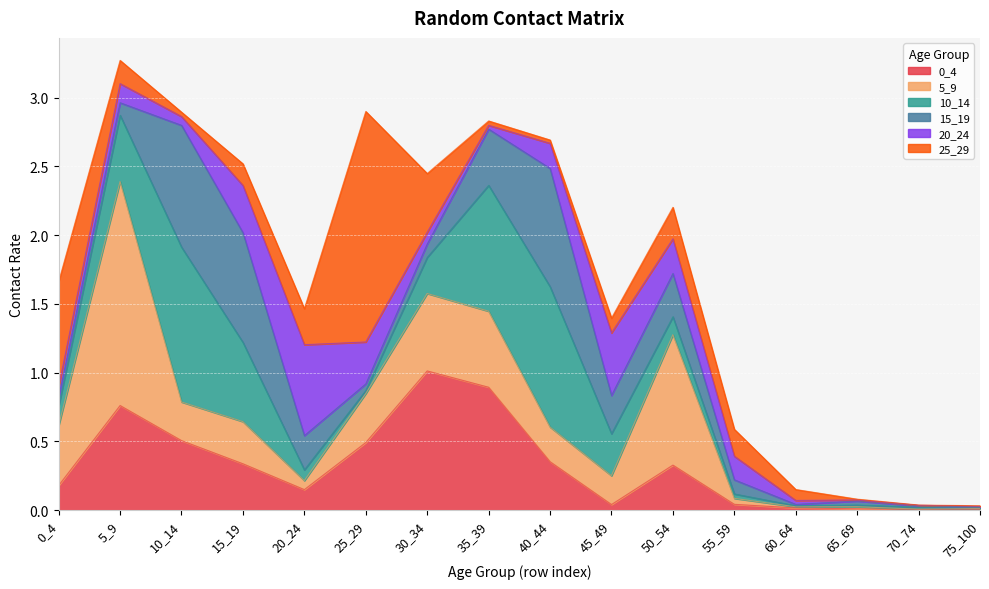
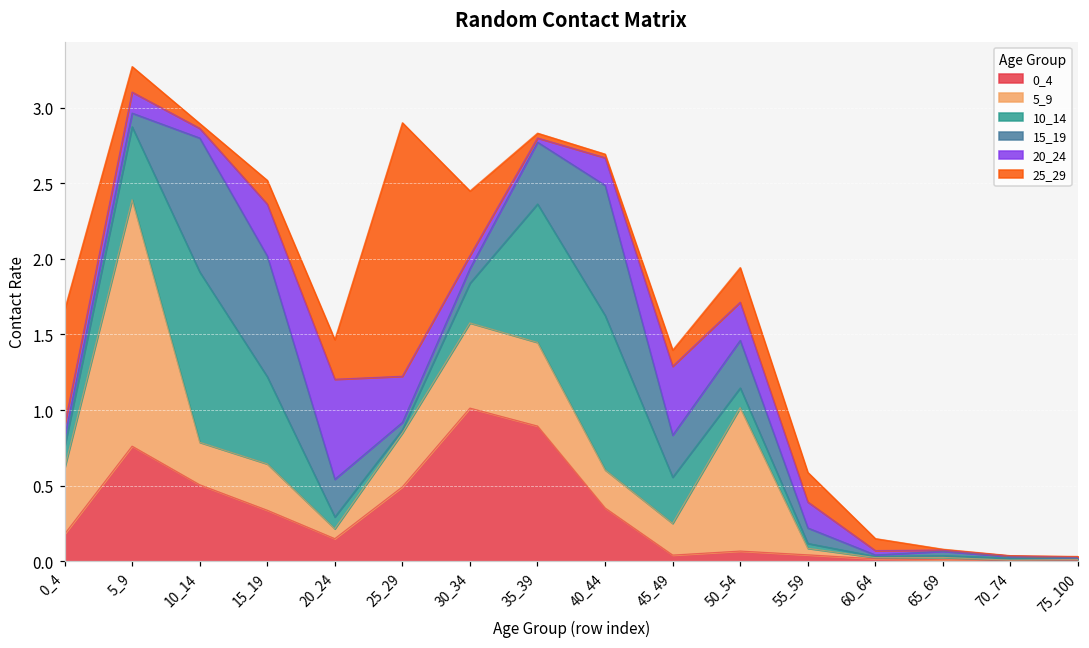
  {
    "0_4": {
      "0_4": 0.18,
      "5_9": 0.76,
      "10_14": 0.51,
      "15_19": 0.34,
      "20_24": 0.15,
      "25_29": 0.49,
      "30_34": 1.01,
      "35_39": 0.89,
      "40_44": 0.35,
      "45_49": 0.04,
-     "50_54": 0.33,
+     "50_54": 0.07,
      "55_59": 0.04
    },
    "5_9": {
      "0_4": 0.44,
      "5_9": 1.63,
      "10_14": 0.28,
      "15_19": 0.31,
      "20_24": 0.07,
      "25_29": 0.36,
      "30_34": 0.56,
      "35_39": 0.55,
      "40_44": 0.25,
      "45_49": 0.21,
      "50_54": 0.95,
      "55_59": 0.04
    },
    "20_24": {
      "0_4": 0.08,
      "5_9": 0.14,
      "10_14": 0.06,
      "15_19": 0.34,
      "20_24": 0.66,
      "25_29": 0.30,
      "30_34": 0.09,
      "35_39": 0.03,
      "40_44": 0.18,
      "45_49": 0.45,
      "50_54": 0.25,
      "55_59": 0.17,
      "60_64": 0.03
    },
    "25_29": {
      "0_4": 0.77,
      "5_9": 0.17,
      "10_14": 0.03,
      "15_19": 0.16,
      "20_24": 0.26,
      "25_29": 1.68,
      "30_34": 0.43,
      "35_39": 0.03,
      "40_44": 0.02,
      "45_49": 0.11,
      "50_54": 0.23,
      "55_59": 0.20,
      "60_64": 0.08
    }
  }
